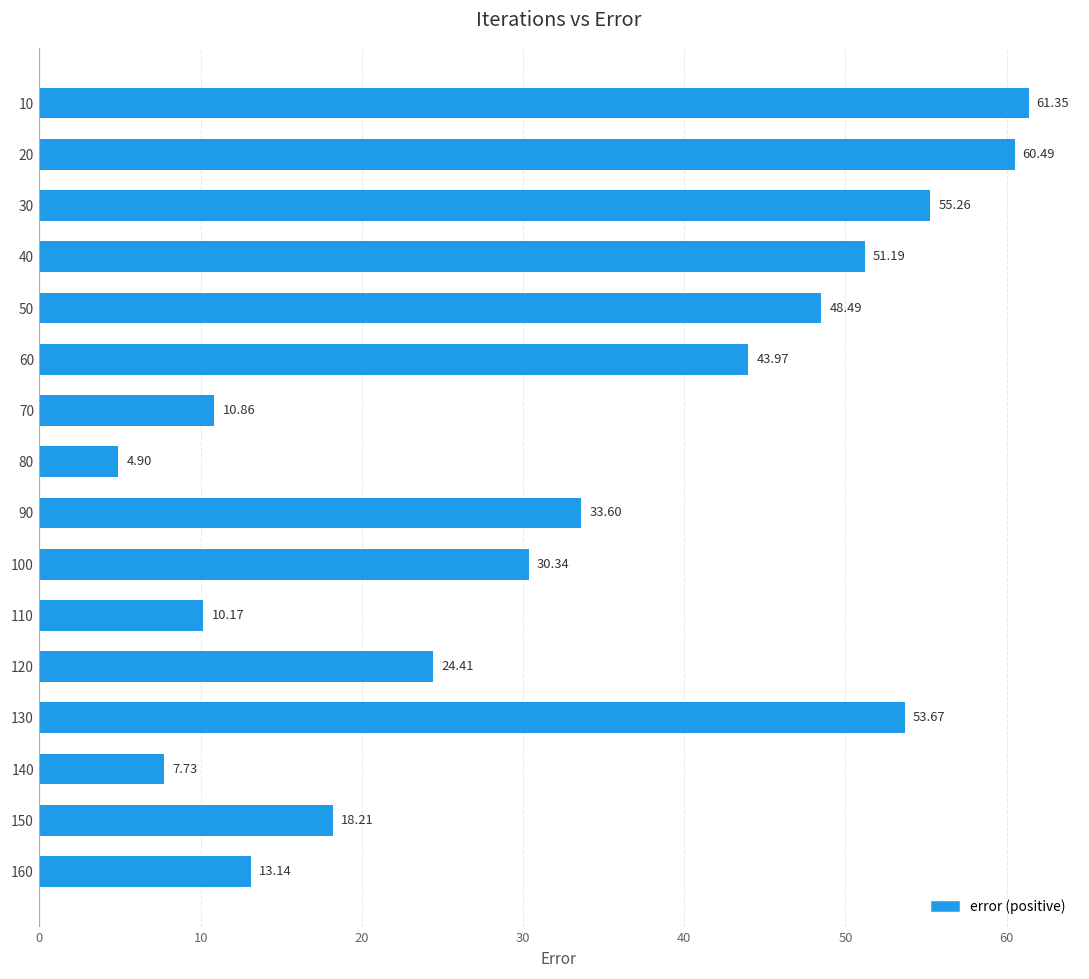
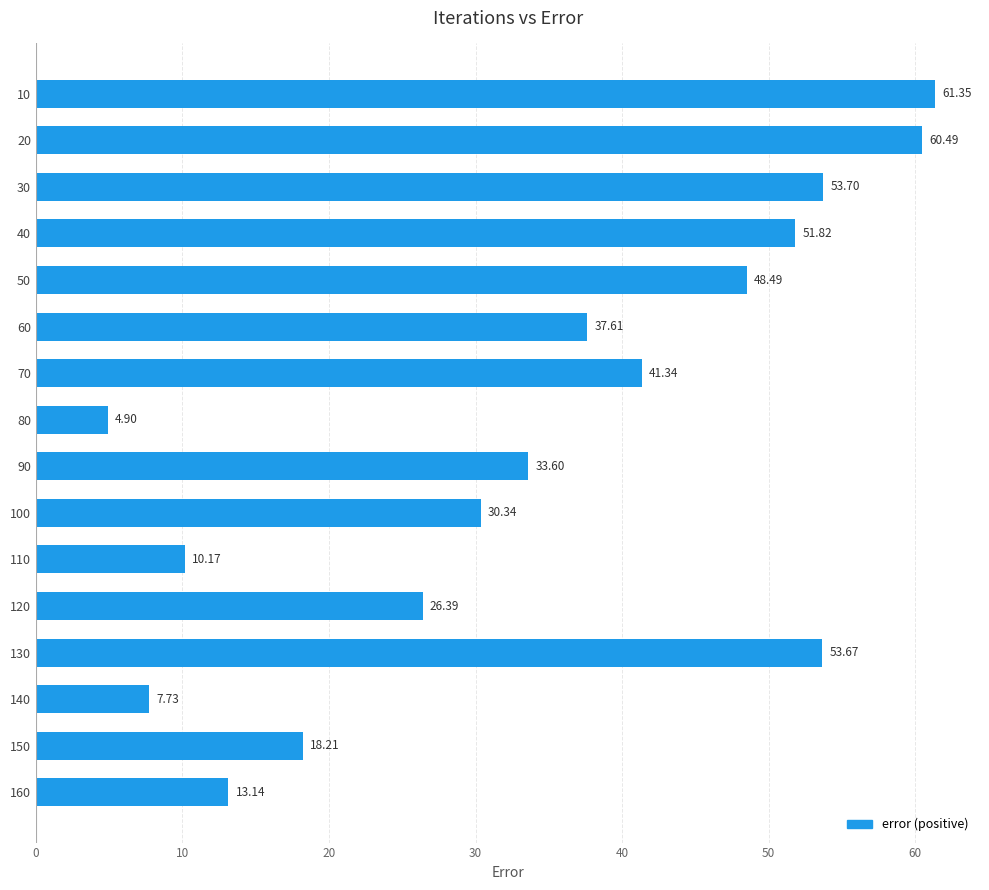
  {
    "10": 61.35,
    "20": 60.49,
-   "30": 55.26,
-   "40": 51.19,
+   "30": 53.70,
+   "40": 51.82,
    "50": 48.49,
-   "60": 43.97,
-   "70": 10.86,
+   "60": 37.61,
+   "70": 41.34,
    "80": 4.90,
    "90": 33.60,
    "100": 30.34,
    "110": 10.17,
-   "120": 24.41,
+   "120": 26.39,
    "130": 53.67,
    "140": 7.73,
    "150": 18.21,
    "160": 13.14
  }
